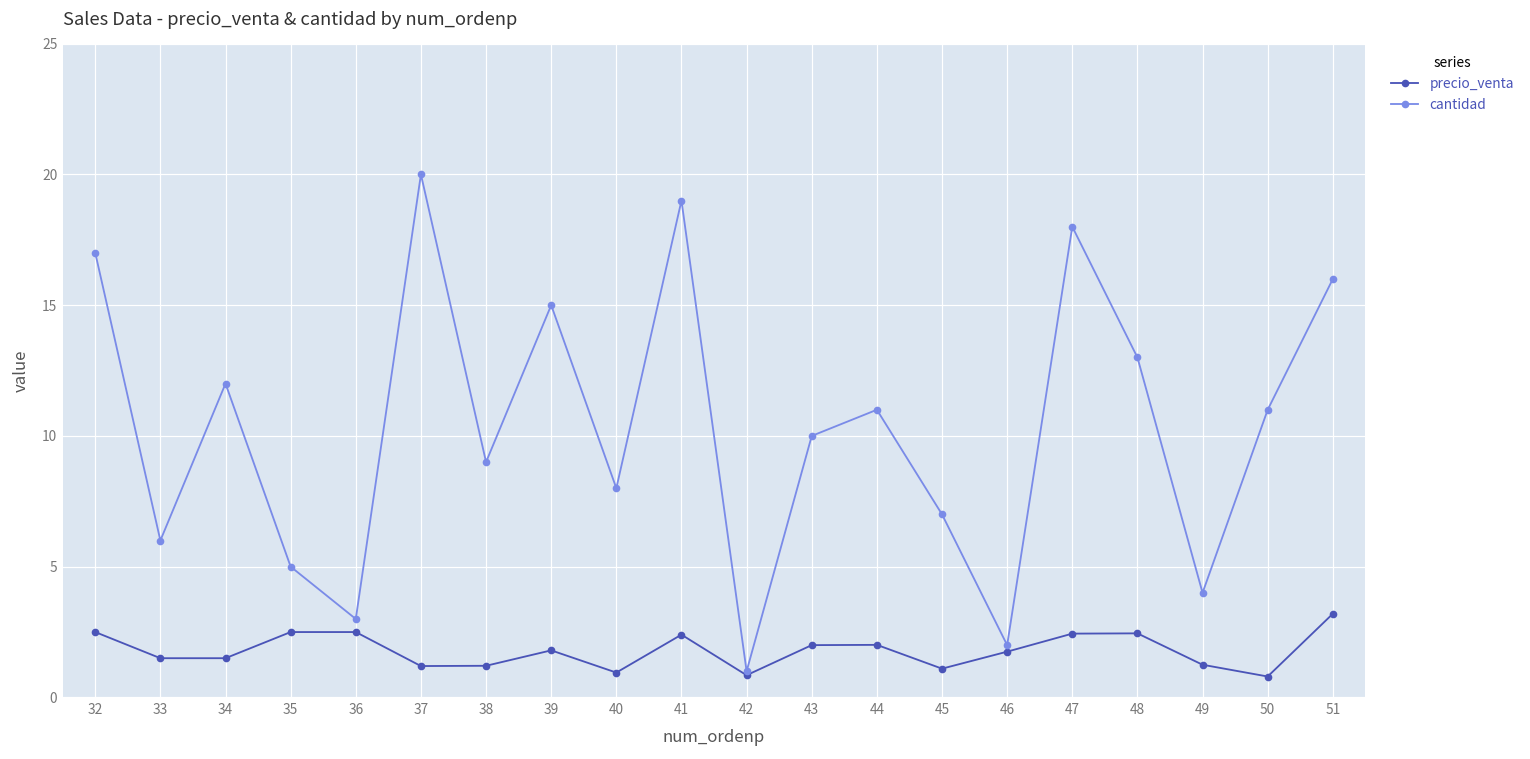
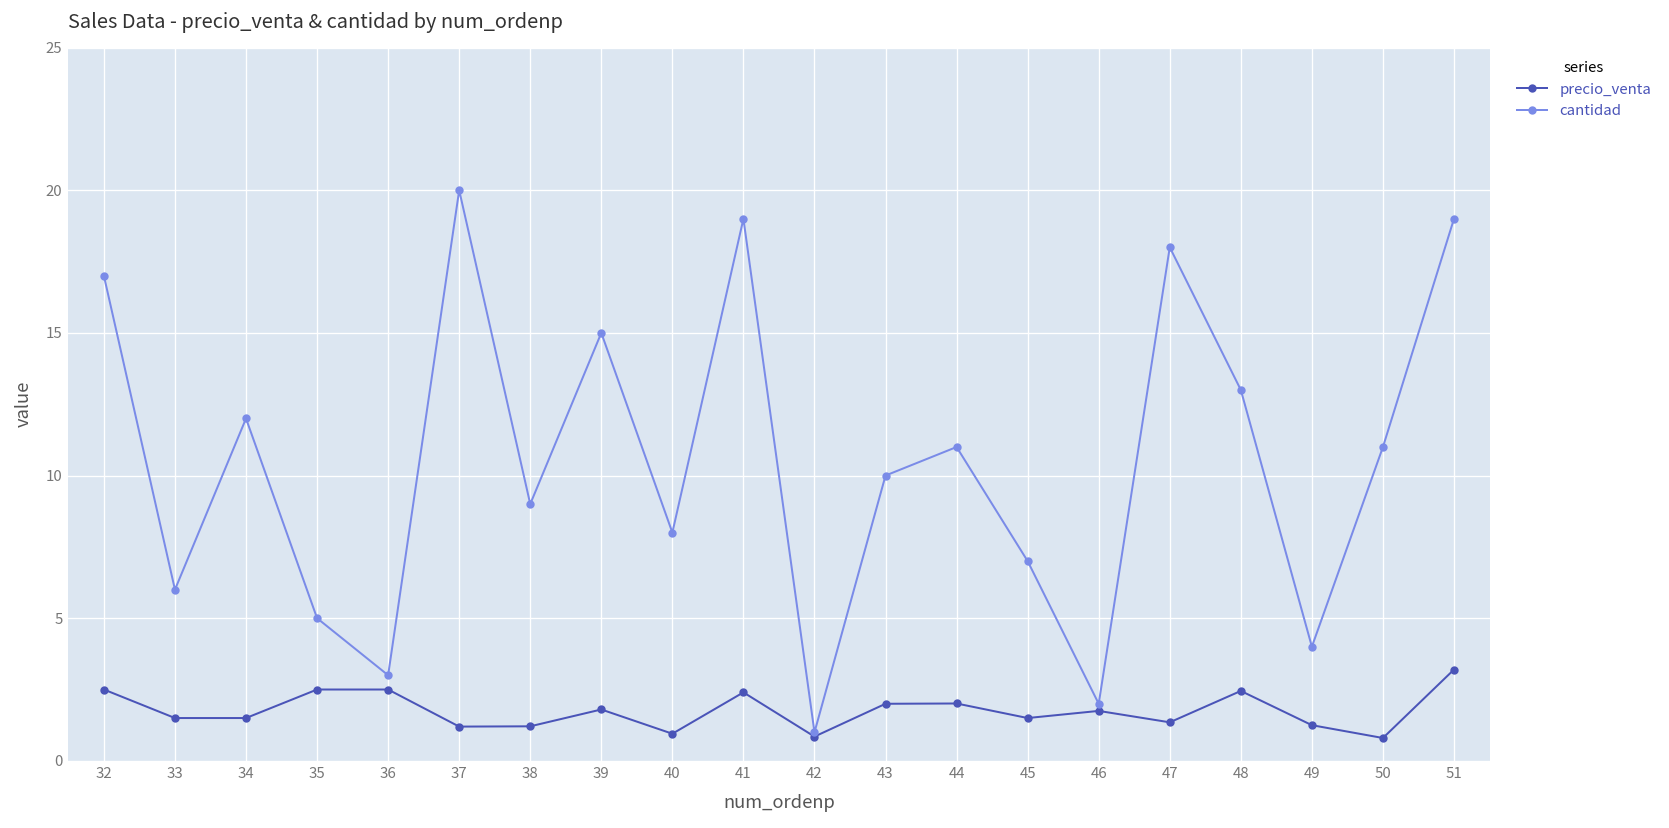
  {
    "precio_venta": {
      "32": 2.5,
      "33": 1.5,
      "34": 1.5,
      "35": 2.5,
      "36": 2.5,
      "37": 1.2,
      "38": 1.2,
      "39": 1.8,
      "40": 1.0,
      "41": 2.4,
      "42": 0.9,
      "43": 2.0,
      "44": 2.0,
-     "45": 1.1,
+     "45": 1.5,
      "46": 1.8,
-     "47": 2.4,
+     "47": 1.4,
      "48": 2.5,
      "49": 1.3,
      "50": 0.8,
      "51": 3.2
    },
    "cantidad": {
      "32": 17,
      "33": 6,
      "34": 12,
      "35": 5,
      "36": 3,
      "37": 20,
      "38": 9,
      "39": 15,
      "40": 8,
      "41": 19,
      "42": 1,
      "43": 10,
      "44": 11,
      "45": 7,
      "46": 2,
      "47": 18,
      "48": 13,
      "49": 4,
      "50": 11,
-     "51": 16
+     "51": 19
    }
  }
